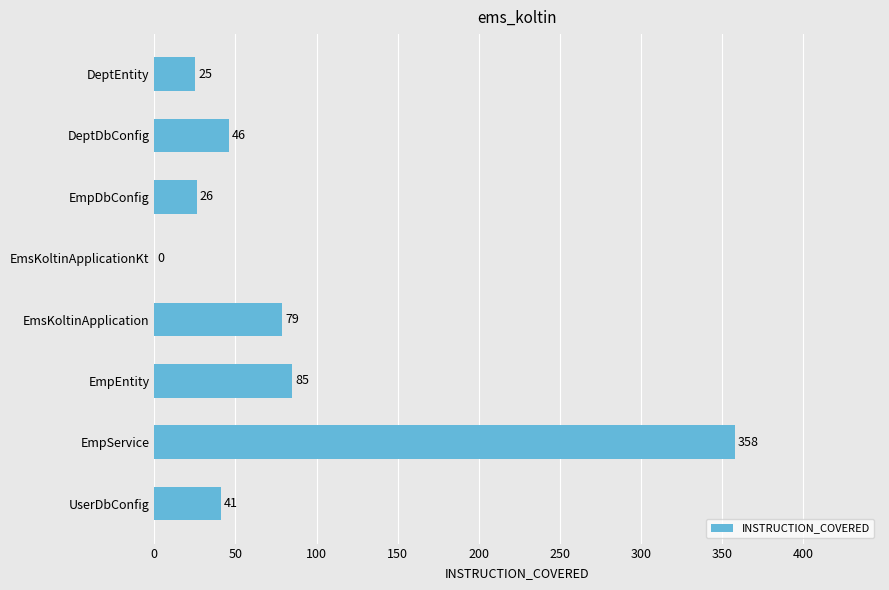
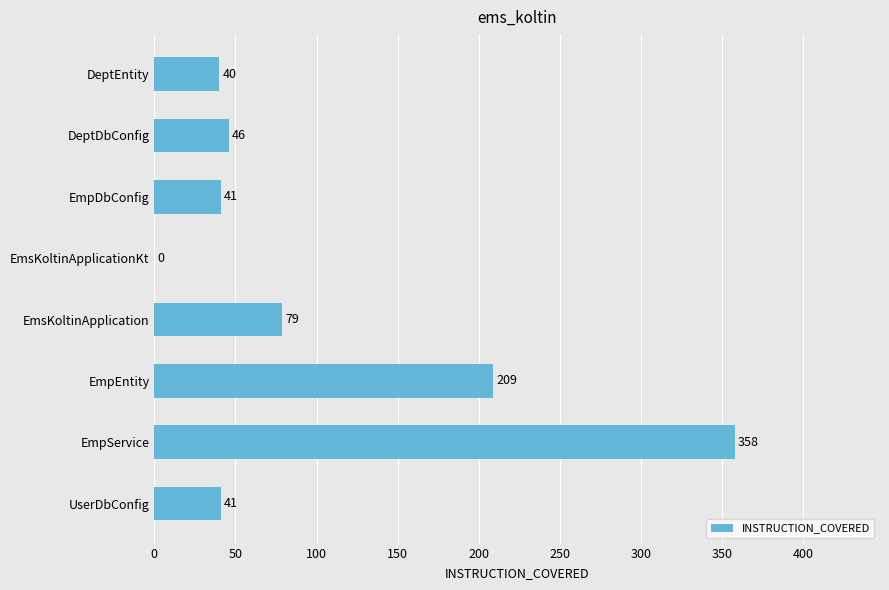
  {
-   "DeptEntity": 25,
+   "DeptEntity": 40,
    "DeptDbConfig": 46,
-   "EmpDbConfig": 26,
+   "EmpDbConfig": 41,
    "EmsKoltinApplicationKt": 0,
    "EmsKoltinApplication": 79,
-   "EmpEntity": 85,
+   "EmpEntity": 209,
    "EmpService": 358,
    "UserDbConfig": 41
  }
